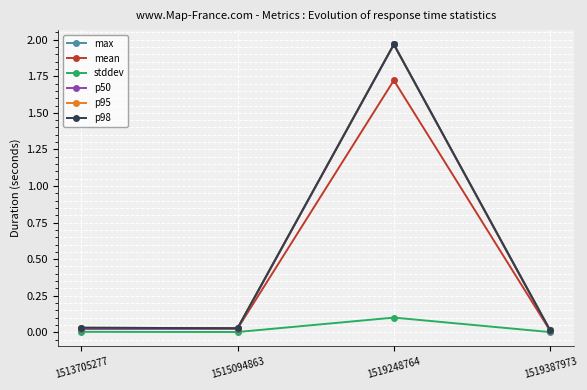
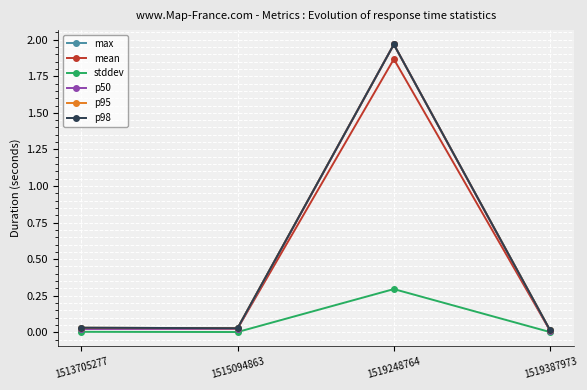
  {
    "mean": {
-     "1519248764": 1.72
+     "1519248764": 1.87
    },
    "stddev": {
      "1513705277": 0.00,
      "1515094863": 0.00,
-     "1519248764": 0.10
+     "1519248764": 0.30
    }
  }
